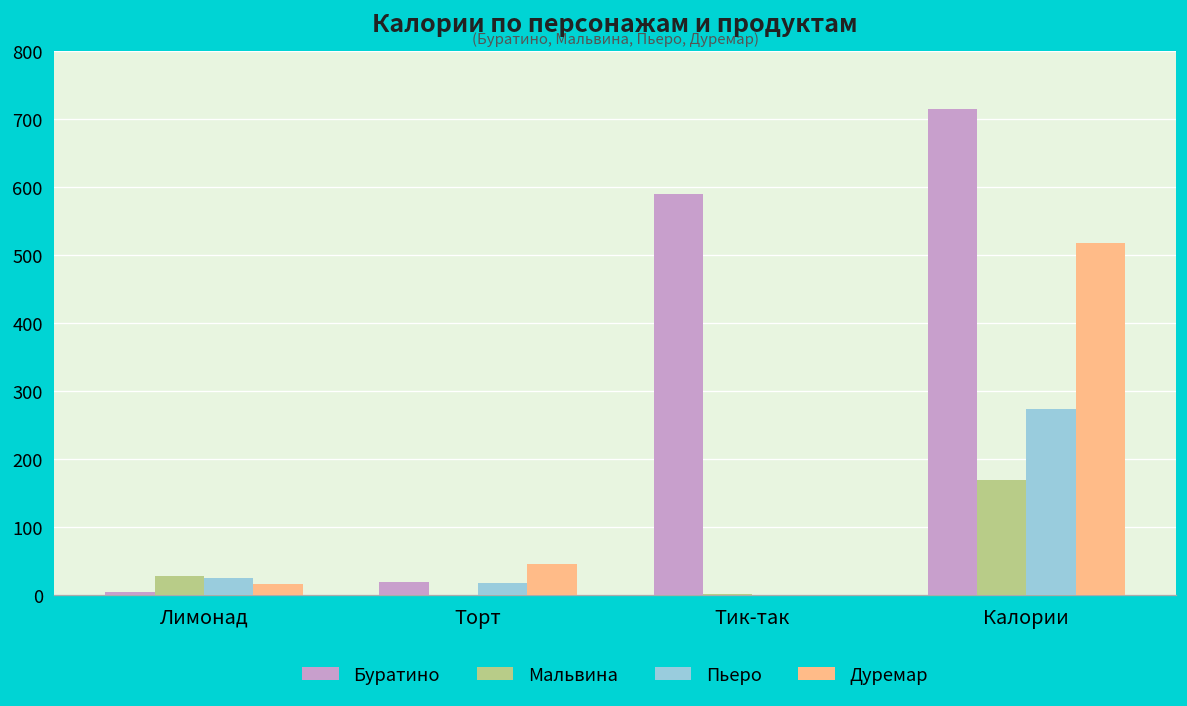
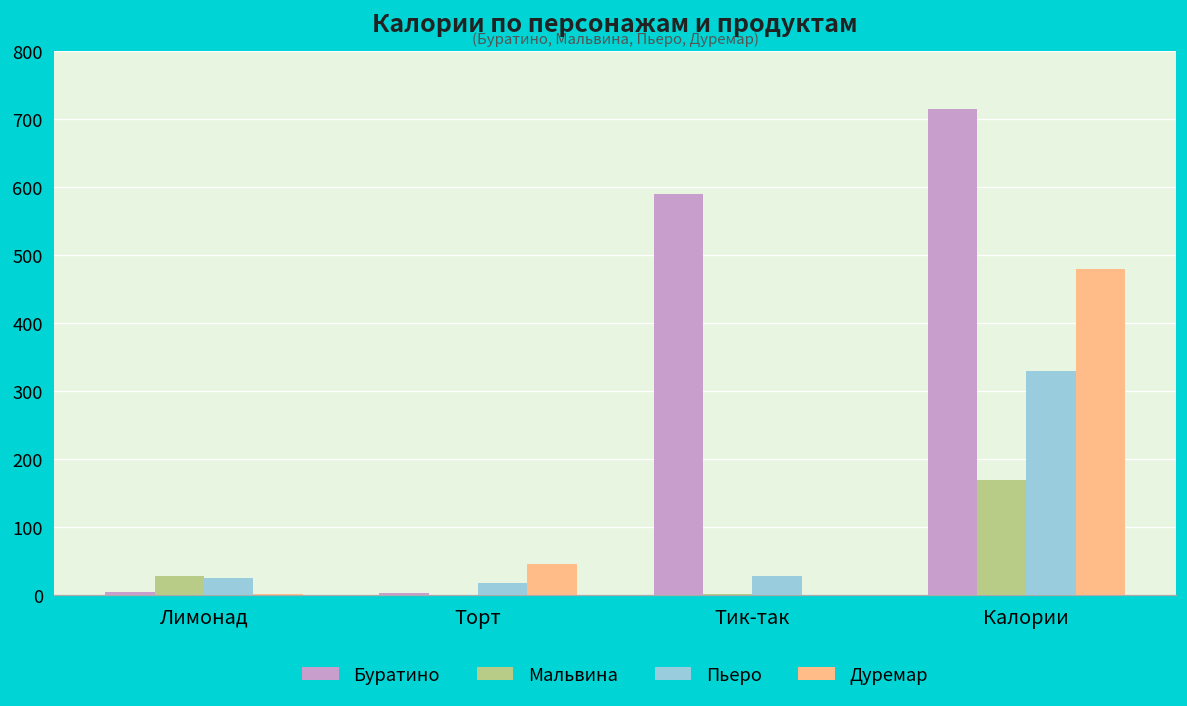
  {
    "Буратино": {
      "Лимонад": 10,
-     "Торт": 20,
+     "Торт": 0,
      "Тик-так": 590,
      "Калории": 720
    },
    "Мальвина": {
      "Лимонад": 30,
      "Калории": 170
    },
    "Пьеро": {
      "Лимонад": 30,
      "Торт": 20,
-     "Тик-так": 0,
-     "Калории": 270
+     "Тик-так": 30,
+     "Калории": 330
    },
    "Дуремар": {
-     "Лимонад": 20,
+     "Лимонад": 0,
      "Торт": 50,
      "Тик-так": 0,
-     "Калории": 520
+     "Калории": 480
    }
  }
